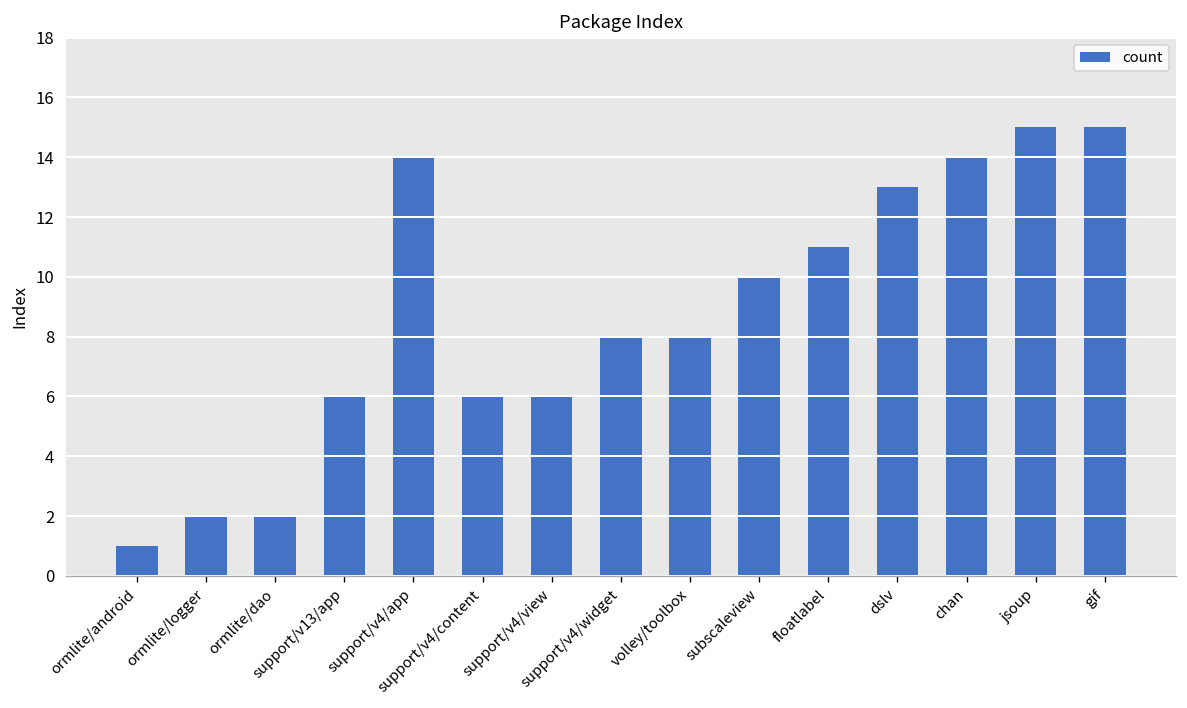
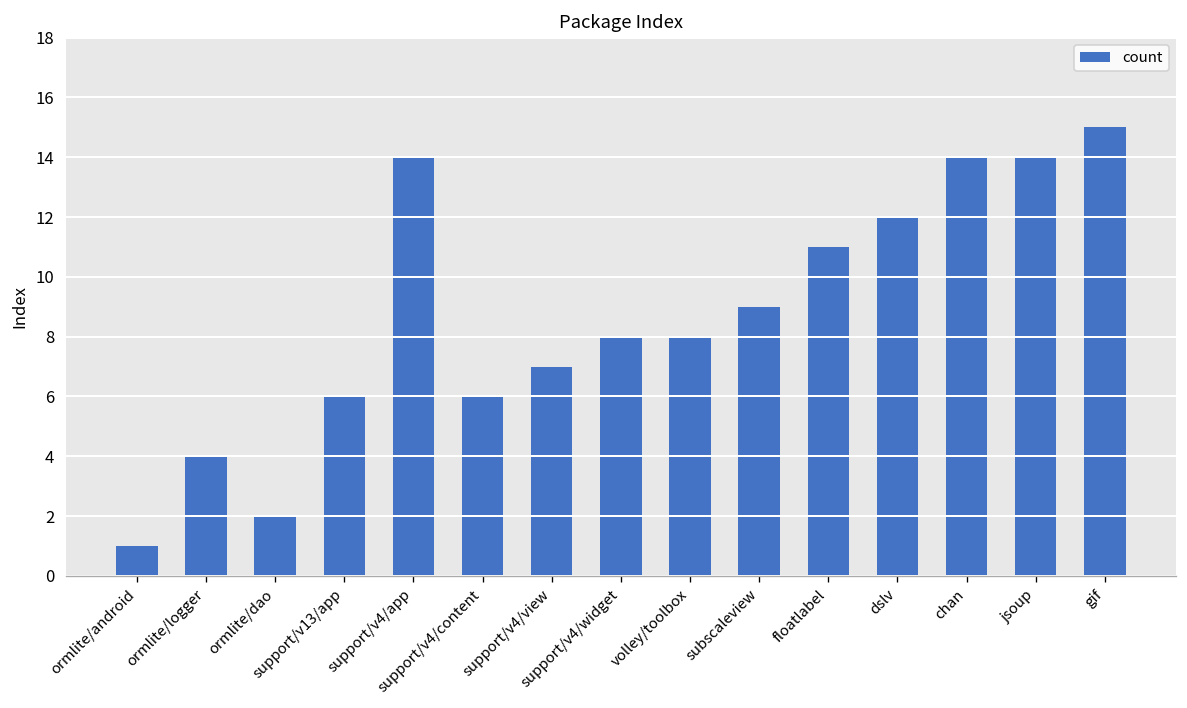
  {
    "ormlite/android": 1,
-   "ormlite/logger": 2,
+   "ormlite/logger": 4,
    "ormlite/dao": 2,
    "support/v13/app": 6,
    "support/v4/app": 14,
    "support/v4/content": 6,
-   "support/v4/view": 6,
+   "support/v4/view": 7,
    "support/v4/widget": 8,
    "volley/toolbox": 8,
-   "subscaleview": 10,
+   "subscaleview": 9,
    "floatlabel": 11,
-   "dslv": 13,
+   "dslv": 12,
    "chan": 14,
-   "jsoup": 15,
+   "jsoup": 14,
    "gif": 15
  }
